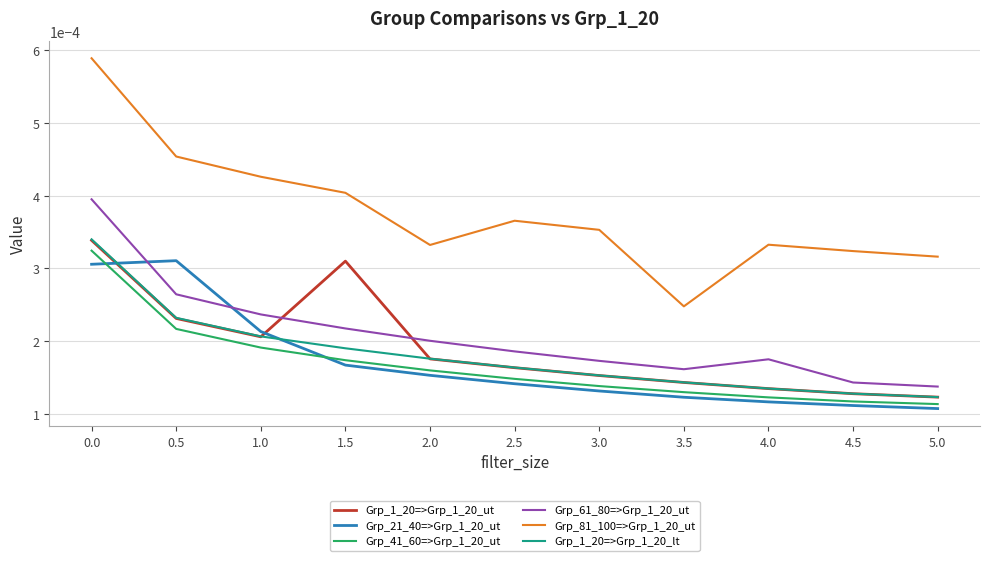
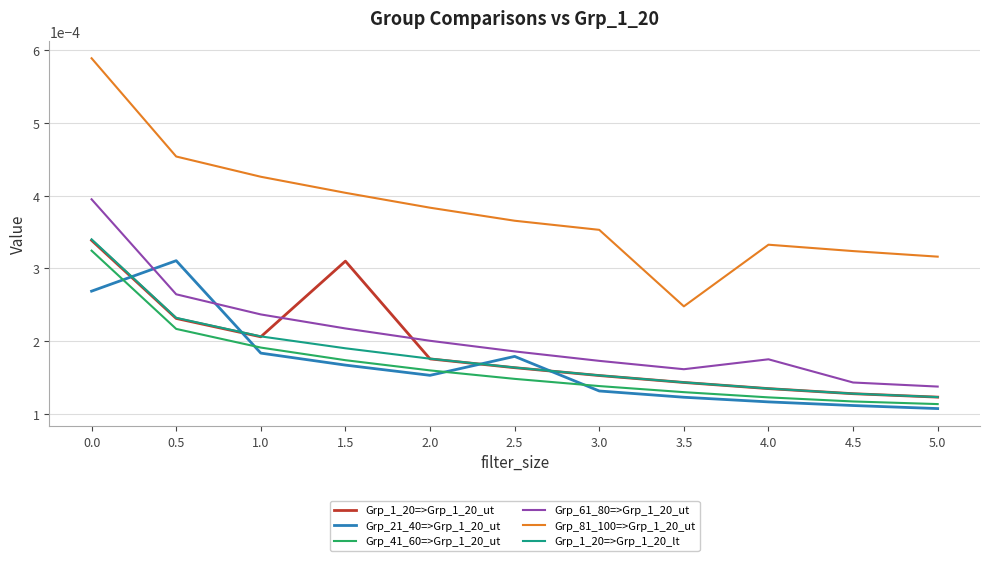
  {
    "Grp_1_20=>Grp_1_20_ut": {
      "1.5": 0.00031
    },
    "Grp_21_40=>Grp_1_20_ut": {
-     "0.0": 0.00031,
+     "0.0": 0.00027,
      "0.5": 0.00031,
-     "1.0": 0.00021,
+     "1.0": 0.00018,
      "1.5": 0.00017,
      "2.0": 0.00015,
-     "2.5": 0.00014,
+     "2.5": 0.00018,
      "3.0": 0.00013,
      "3.5": 0.00012,
      "4.0": 0.00012,
      "4.5": 0.00011,
      "5.0": 0.00011
    },
    "Grp_61_80=>Grp_1_20_ut": {
      "0.0": 0.00040,
      "0.5": 0.00026,
      "1.0": 0.00024,
      "1.5": 0.00022,
      "2.0": 0.00020,
      "2.5": 0.00019,
      "3.0": 0.00017,
      "3.5": 0.00016,
      "4.0": 0.00017,
      "4.5": 0.00014,
      "5.0": 0.00014
    },
    "Grp_81_100=>Grp_1_20_ut": {
      "0.0": 0.00059,
      "0.5": 0.00045,
      "1.0": 0.00043,
      "1.5": 0.00040,
-     "2.0": 0.00033,
+     "2.0": 0.00038,
      "2.5": 0.00037,
      "3.0": 0.00035,
      "3.5": 0.00025,
      "4.0": 0.00033,
      "4.5": 0.00032,
      "5.0": 0.00032
    }
  }
